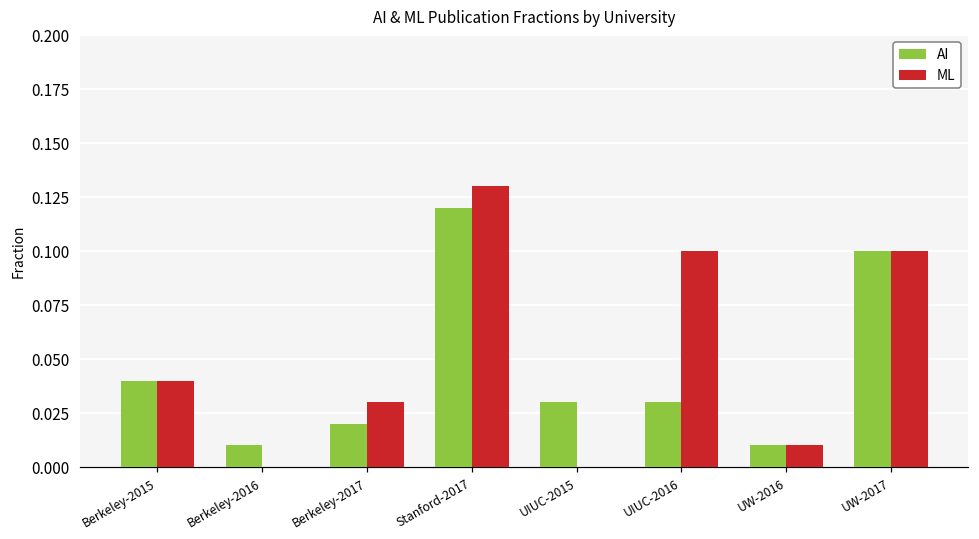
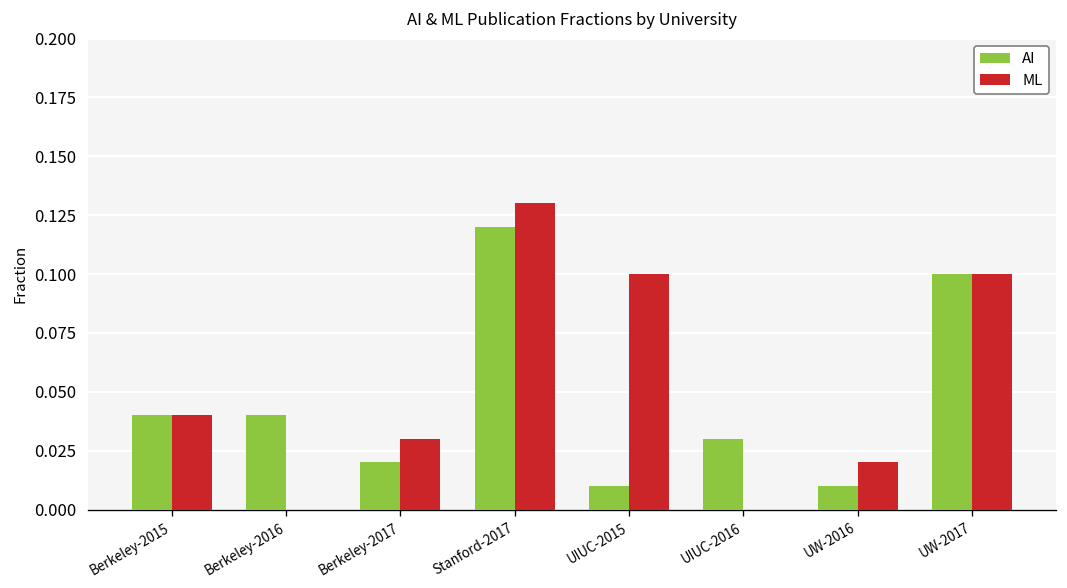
  {
    "AI": {
      "Berkeley-2015": 0.04,
-     "Berkeley-2016": 0.01,
+     "Berkeley-2016": 0.04,
      "Berkeley-2017": 0.02,
      "Stanford-2017": 0.12,
-     "UIUC-2015": 0.03,
+     "UIUC-2015": 0.01,
      "UIUC-2016": 0.03,
      "UW-2016": 0.01,
      "UW-2017": 0.10
    },
    "ML": {
      "Berkeley-2015": 0.04,
      "Berkeley-2016": 0.00,
      "Berkeley-2017": 0.03,
      "Stanford-2017": 0.13,
-     "UIUC-2015": 0.0,
-     "UIUC-2016": 0.1,
-     "UW-2016": 0.01,
+     "UIUC-2015": 0.1,
+     "UIUC-2016": 0.0,
+     "UW-2016": 0.02,
      "UW-2017": 0.10
    }
  }
